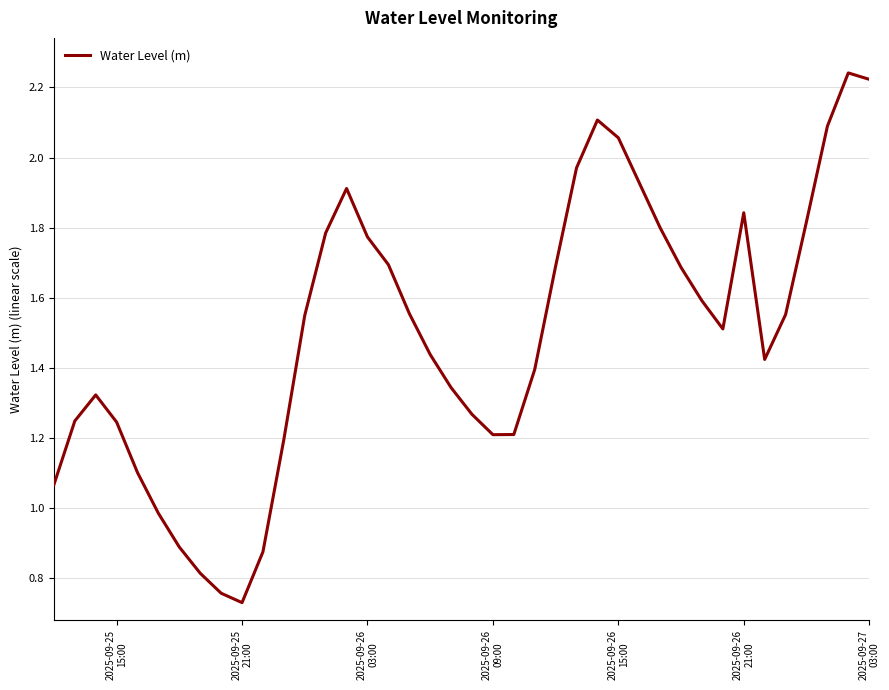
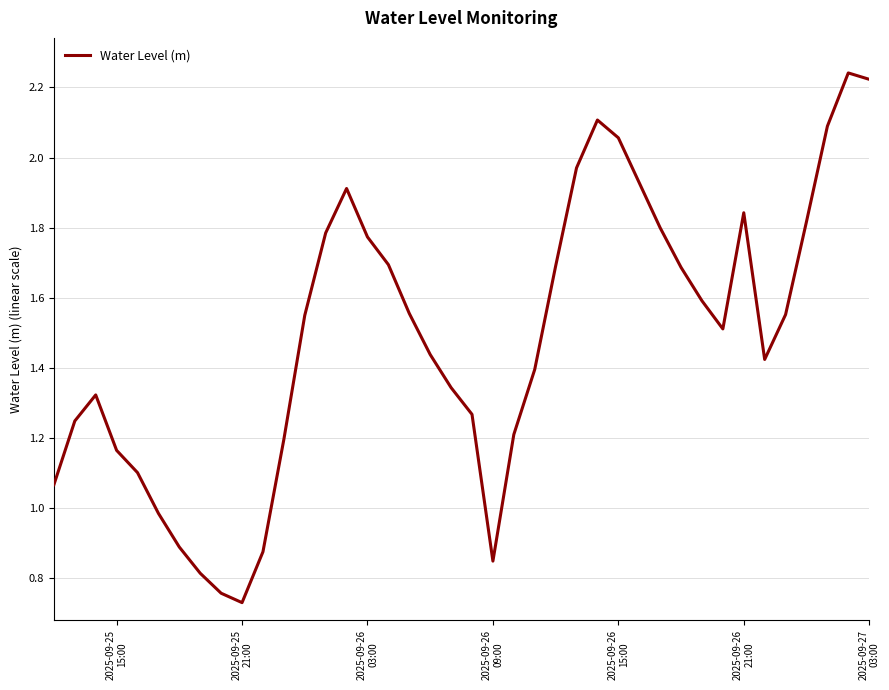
  {
-   "2025-09-25 15:00": 1.25,
+   "2025-09-25 15:00": 1.16,
    "2025-09-25 21:00": 0.73,
    "2025-09-26 03:00": 1.77,
-   "2025-09-26 09:00": 1.21,
+   "2025-09-26 09:00": 0.85,
    "2025-09-26 15:00": 2.06,
    "2025-09-26 21:00": 1.84,
    "2025-09-27 03:00": 2.22
  }
